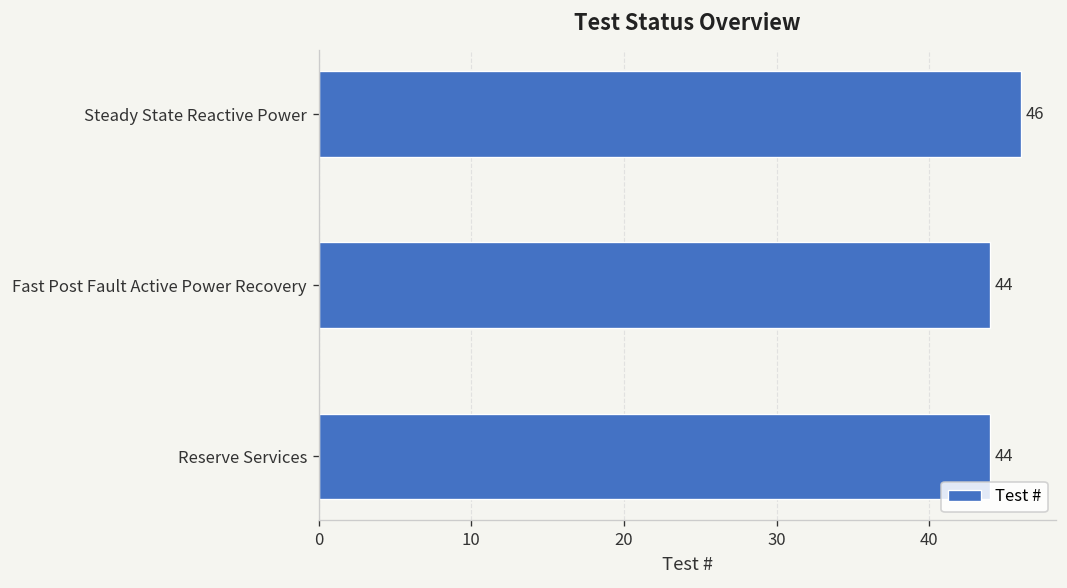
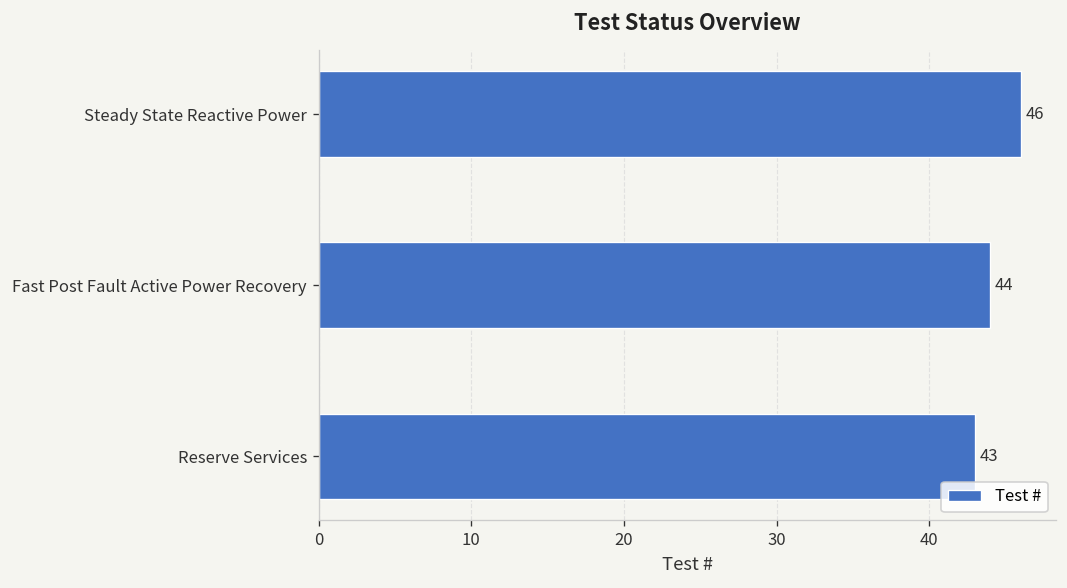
  {
    "Steady State Reactive Power": 46,
    "Fast Post Fault Active Power Recovery": 44,
-   "Reserve Services": 44
+   "Reserve Services": 43
  }
